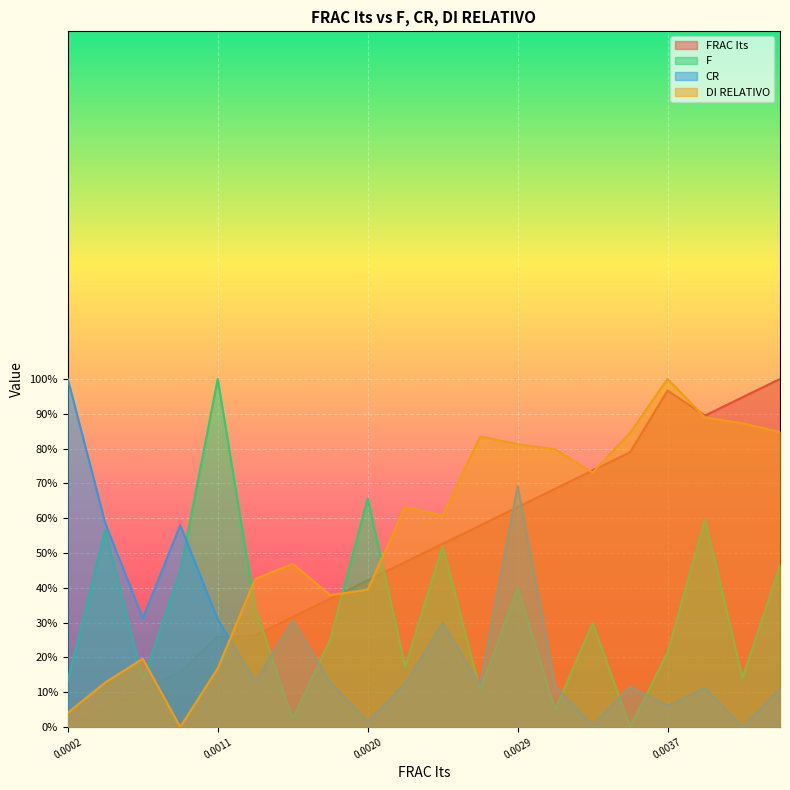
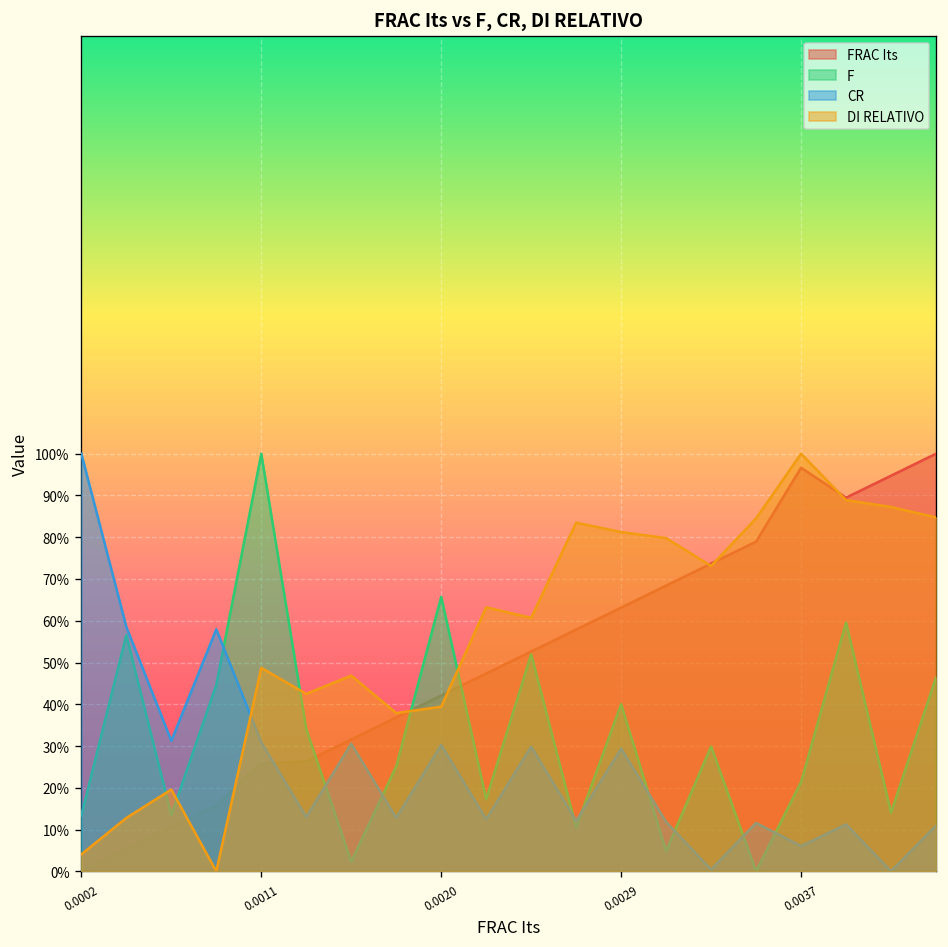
  {
    "FRAC Its": {
      "0.0002": "0%",
      "0.0011": "26%",
      "0.0020": "42%",
      "0.0029": "63%",
      "0.0037": "97%"
    },
    "F": {
      "0.0002": "13%",
      "0.0011": "100%",
      "0.0020": "66%",
      "0.0029": "40%",
      "0.0037": "21%"
    },
    "CR": {
      "0.0002": "100%",
      "0.0011": "31%",
-     "0.0020": "2%",
-     "0.0029": "69%",
+     "0.0020": "30%",
+     "0.0029": "29%",
      "0.0037": "6%"
    },
    "DI RELATIVO": {
      "0.0002": "4%",
-     "0.0011": "17%",
+     "0.0011": "49%",
      "0.0020": "39%",
      "0.0029": "81%",
      "0.0037": "100%"
    }
  }
